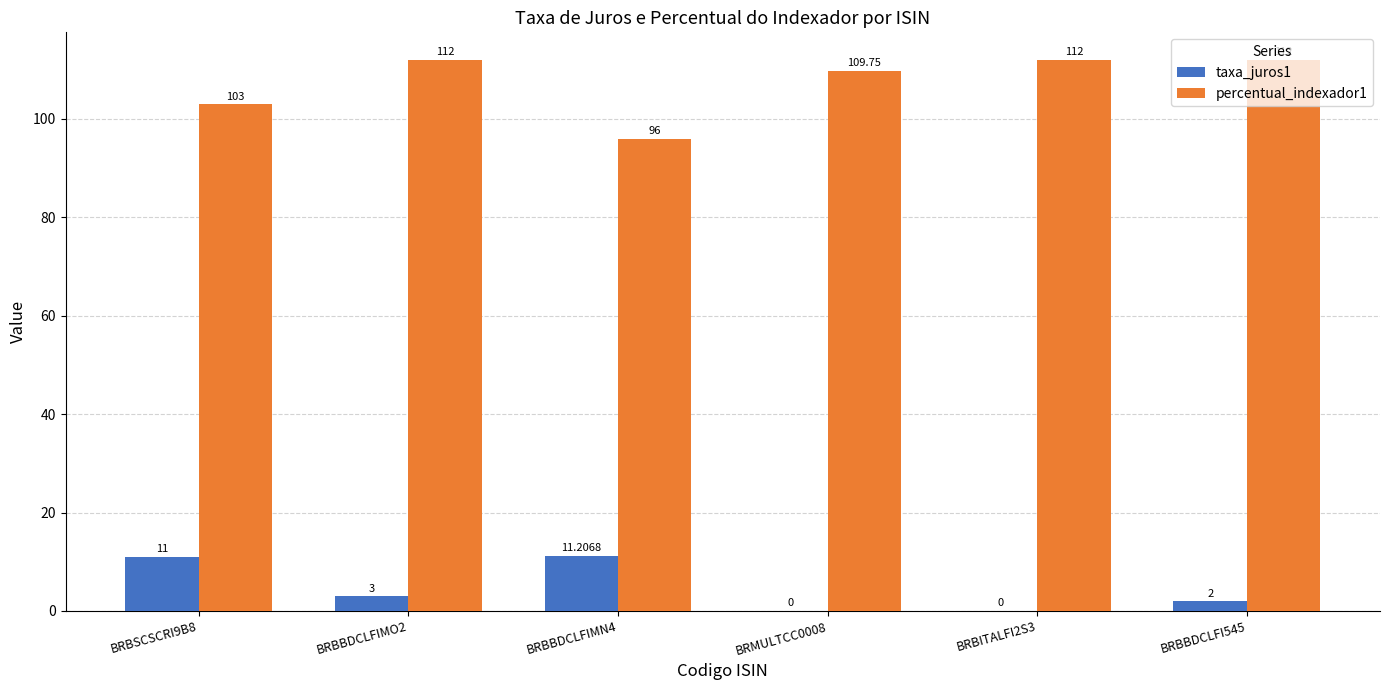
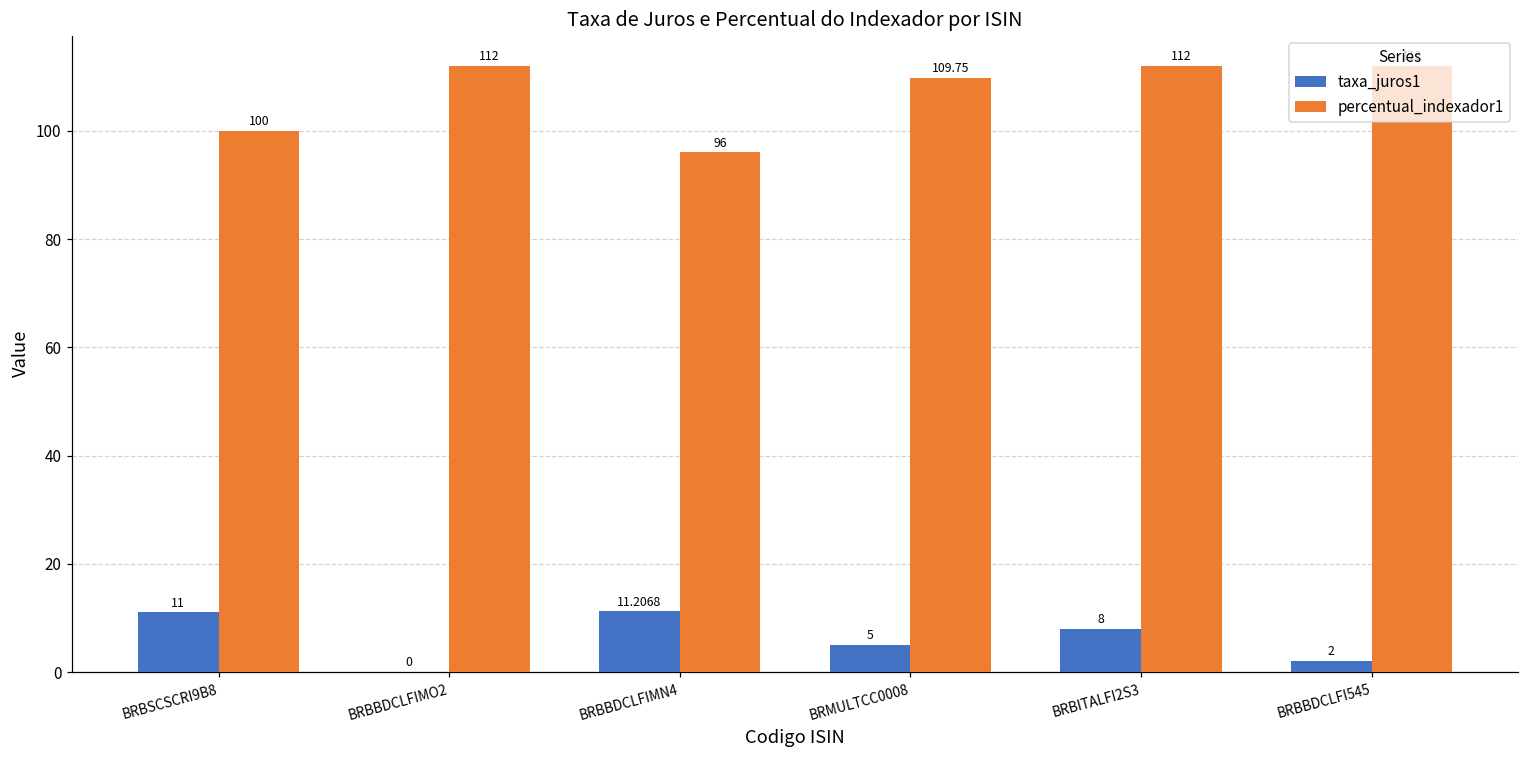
  {
    "taxa_juros1": {
      "BRBSCSCRI9B8": 11,
-     "BRBBDCLFIMO2": 3,
+     "BRBBDCLFIMO2": 0,
      "BRBBDCLFIMN4": 11.2068,
-     "BRMULTCC0008": 0,
-     "BRBITALFI2S3": 0,
+     "BRMULTCC0008": 5,
+     "BRBITALFI2S3": 8,
      "BRBBDCLFI545": 2
    },
    "percentual_indexador1": {
-     "BRBSCSCRI9B8": 103,
+     "BRBSCSCRI9B8": 100,
      "BRBBDCLFIMO2": 112,
      "BRBBDCLFIMN4": 96,
      "BRMULTCC0008": 109.75,
      "BRBITALFI2S3": 112
    }
  }
